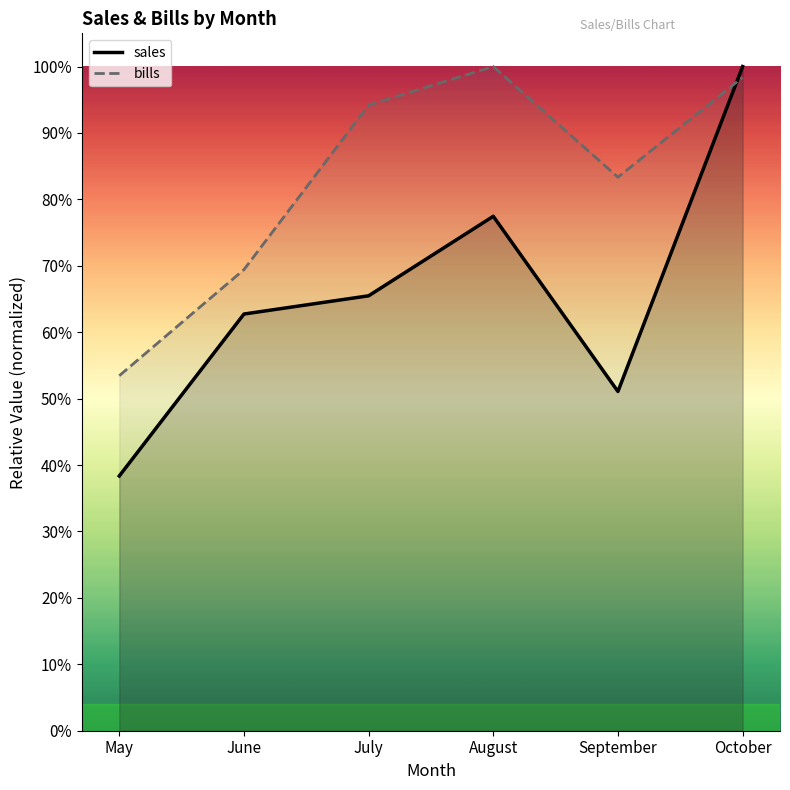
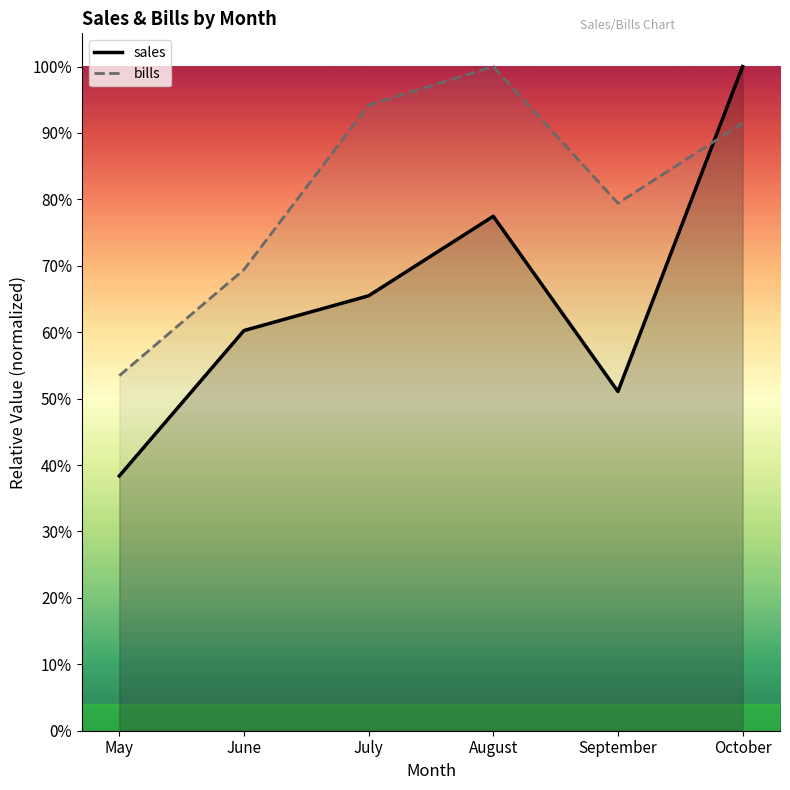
  {
    "sales": {
      "May": "38%",
-     "June": "63%",
+     "June": "60%",
      "July": "65%",
      "August": "77%",
      "September": "51%",
      "October": "100%"
    },
    "bills": {
      "May": "53%",
      "June": "69%",
      "July": "94%",
      "August": "100%",
-     "September": "83%",
-     "October": "98%"
+     "September": "79%",
+     "October": "91%"
    }
  }
